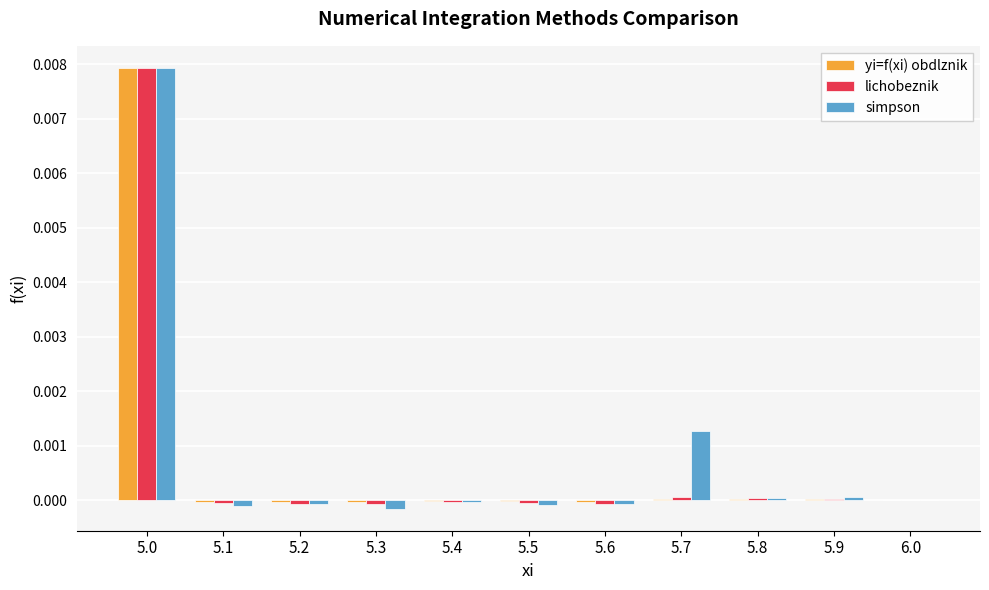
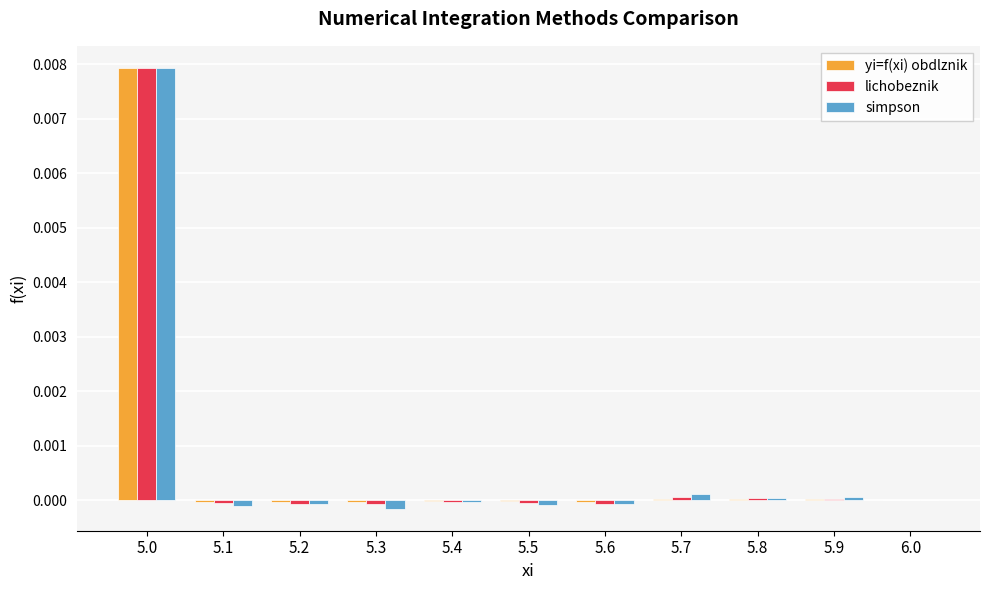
  {
    "yi=f(xi) obdlznik": {
      "5.0": 0.0079
    },
    "lichobeznik": {
      "5.0": 0.0079,
      "5.1": -0.0001,
      "5.2": -0.0001,
      "5.3": -0.0001,
      "5.5": 0.0000,
      "5.6": -0.0001,
      "5.7": 0.0001
    },
    "simpson": {
      "5.0": 0.0079,
      "5.1": -0.0001,
      "5.2": -0.0001,
      "5.3": -0.0002,
      "5.5": -0.0001,
      "5.6": -0.0001,
-     "5.7": 0.0013,
+     "5.7": 0.0001,
      "5.9": 0.0001
    }
  }
